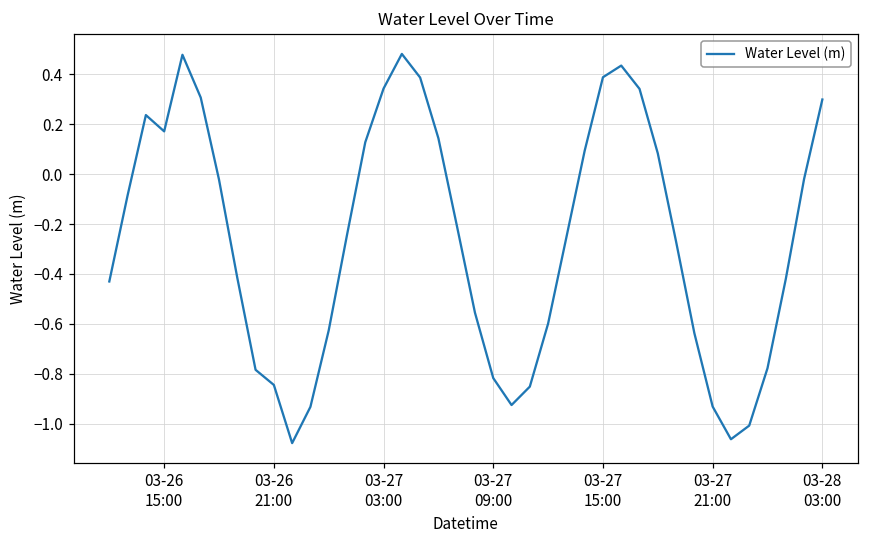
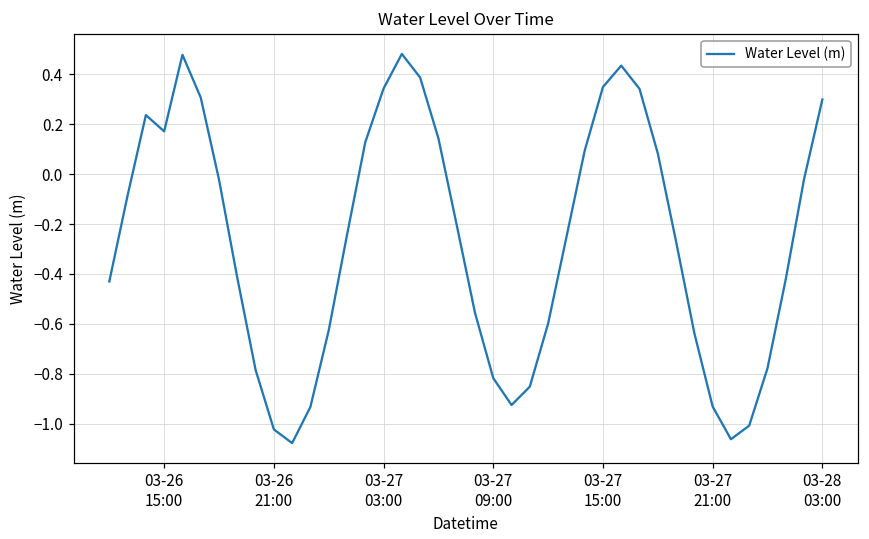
  {
    "03-26 15:00": 0.17,
-   "03-26 21:00": -0.85,
+   "03-26 21:00": -1.02,
    "03-27 03:00": 0.34,
    "03-27 09:00": -0.82,
-   "03-27 15:00": 0.39,
+   "03-27 15:00": 0.35,
    "03-27 21:00": -0.93,
    "03-28 03:00": 0.30
  }
